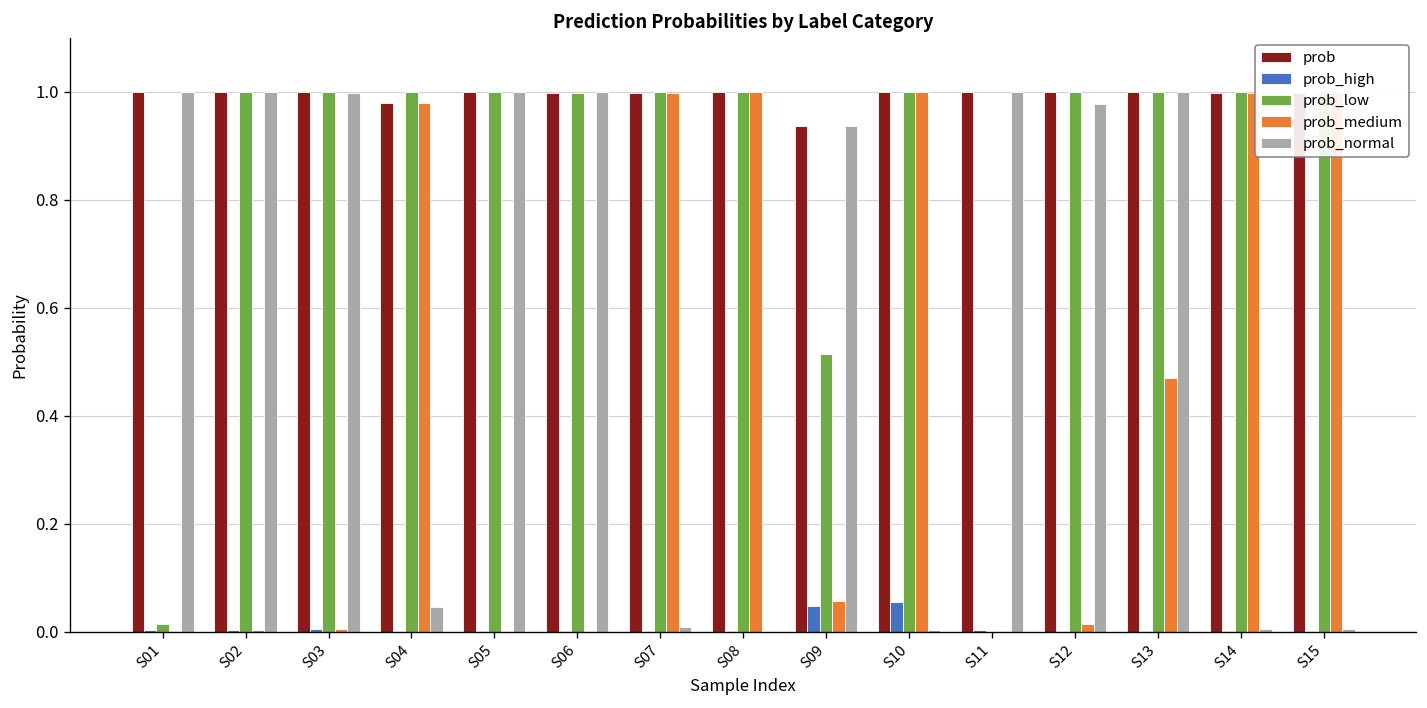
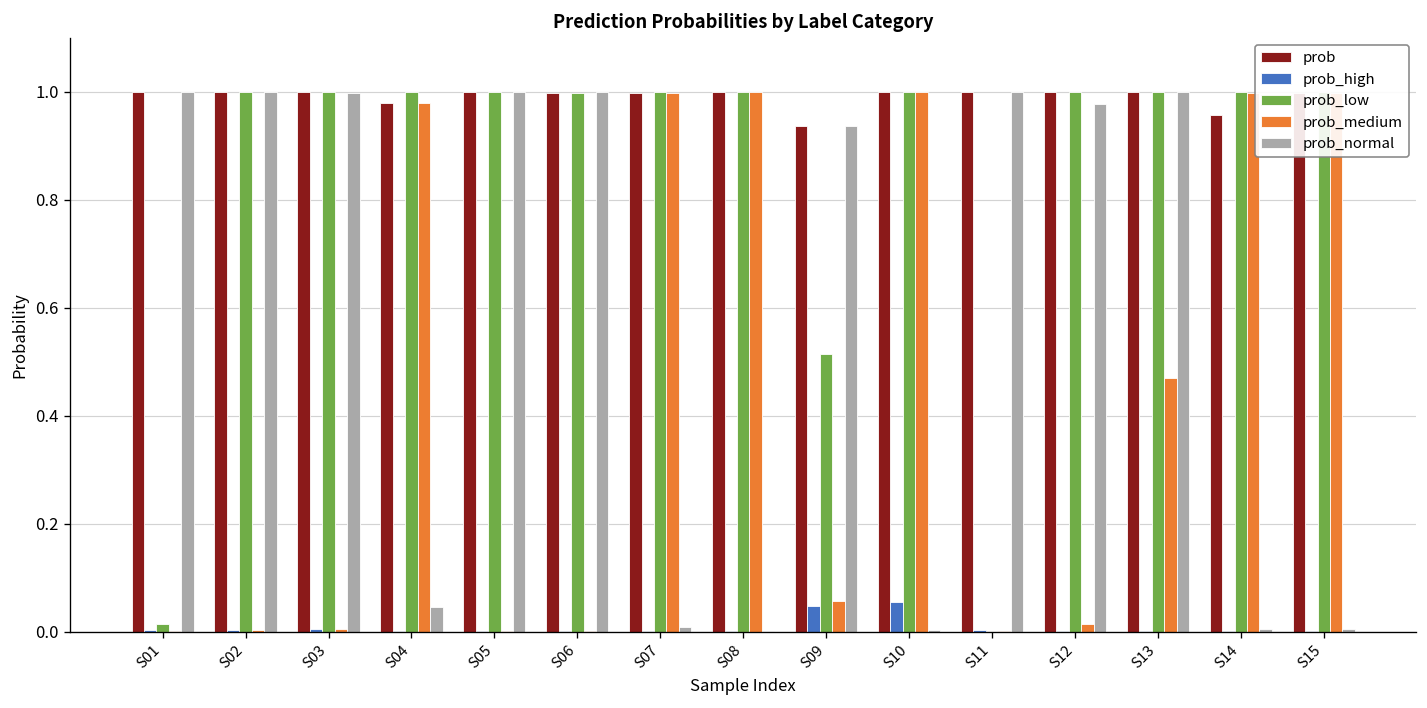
  {
    "prob": {
      "S01": 1.00,
      "S02": 1.00,
      "S03": 1.00,
      "S04": 0.98,
      "S05": 1.00,
      "S06": 1.00,
      "S07": 1.00,
      "S08": 1.00,
      "S09": 0.94,
      "S10": 1.00,
      "S11": 1.00,
      "S12": 1.00,
      "S13": 1.00,
-     "S14": 1.00
+     "S14": 0.96
    },
    "prob_high": {
      "S09": 0.05,
      "S10": 0.05
    },
    "prob_low": {
      "S01": 0.01,
      "S02": 1.00,
      "S03": 1.00,
      "S04": 1.00,
      "S05": 1.00,
      "S06": 1.00,
      "S07": 1.00,
      "S08": 1.00,
      "S09": 0.51,
      "S10": 1.00,
      "S12": 1.00,
      "S13": 1.00,
      "S14": 1.00
    },
    "prob_medium": {
      "S04": 0.98,
      "S07": 1.00,
      "S08": 1.00,
      "S09": 0.06,
      "S10": 1.00,
      "S12": 0.01,
      "S13": 0.47,
      "S14": 1.00
    },
    "prob_normal": {
      "S01": 1.00,
      "S02": 1.00,
      "S03": 1.00,
      "S04": 0.05,
      "S05": 1.00,
      "S06": 1.00,
      "S07": 0.01,
      "S09": 0.94,
      "S11": 1.00,
      "S12": 0.98,
      "S13": 1.00,
      "S14": 0.01
    }
  }
